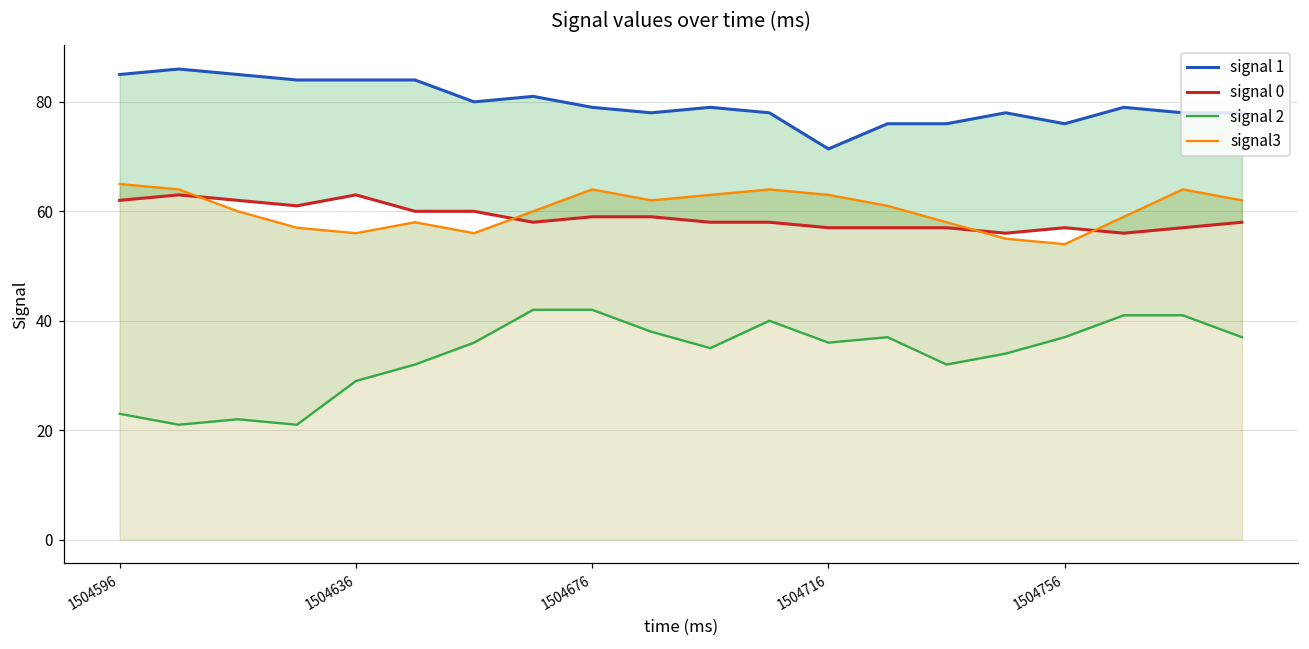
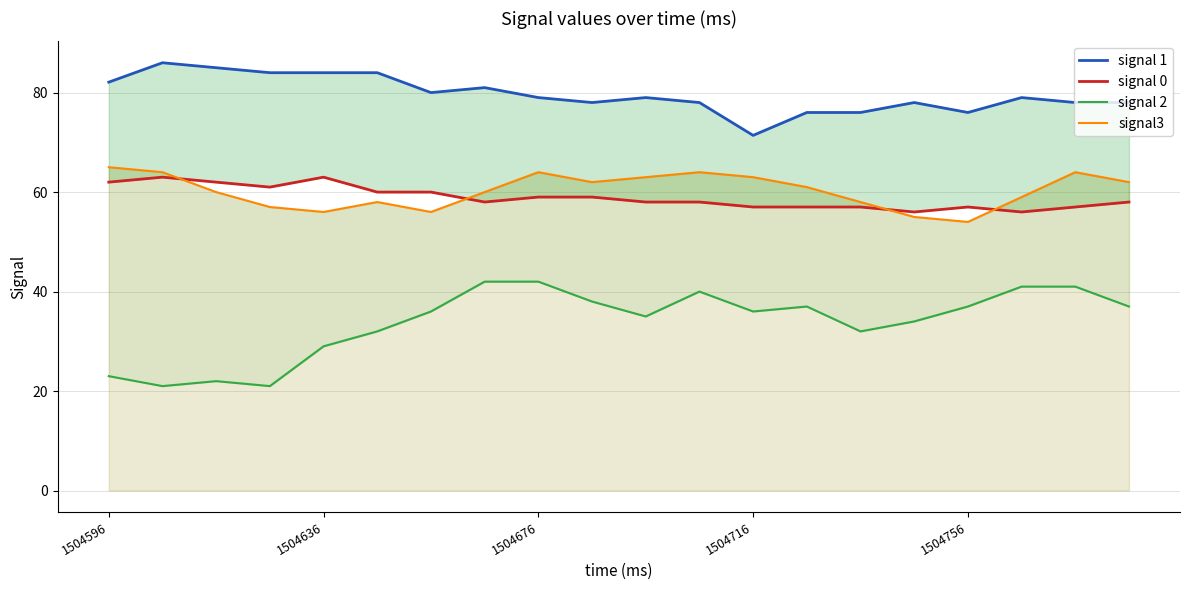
  {
    "signal 1": {
-     "1504596": 85,
+     "1504596": 82,
      "1504636": 84,
      "1504676": 79,
      "1504716": 71,
      "1504756": 76
    },
    "signal 0": {
      "1504596": 62,
      "1504636": 63,
      "1504676": 59,
      "1504716": 57,
      "1504756": 57
    },
    "signal 2": {
      "1504596": 23,
      "1504636": 29,
      "1504676": 42,
      "1504716": 36,
      "1504756": 37
    },
    "signal3": {
      "1504596": 65,
      "1504636": 56,
      "1504676": 64,
      "1504716": 63,
      "1504756": 54
    }
  }
